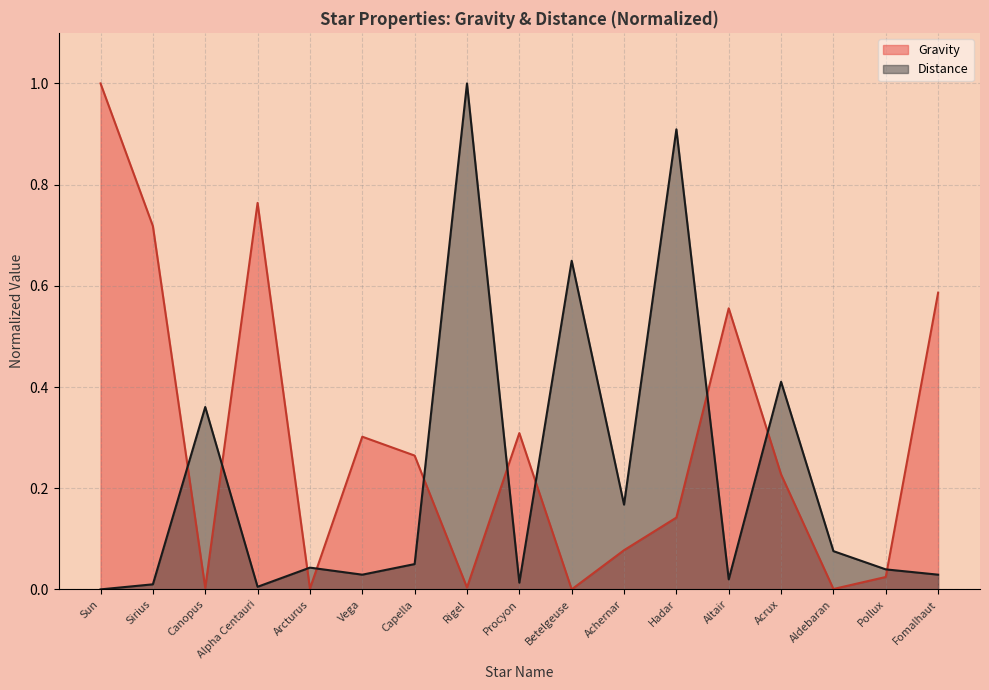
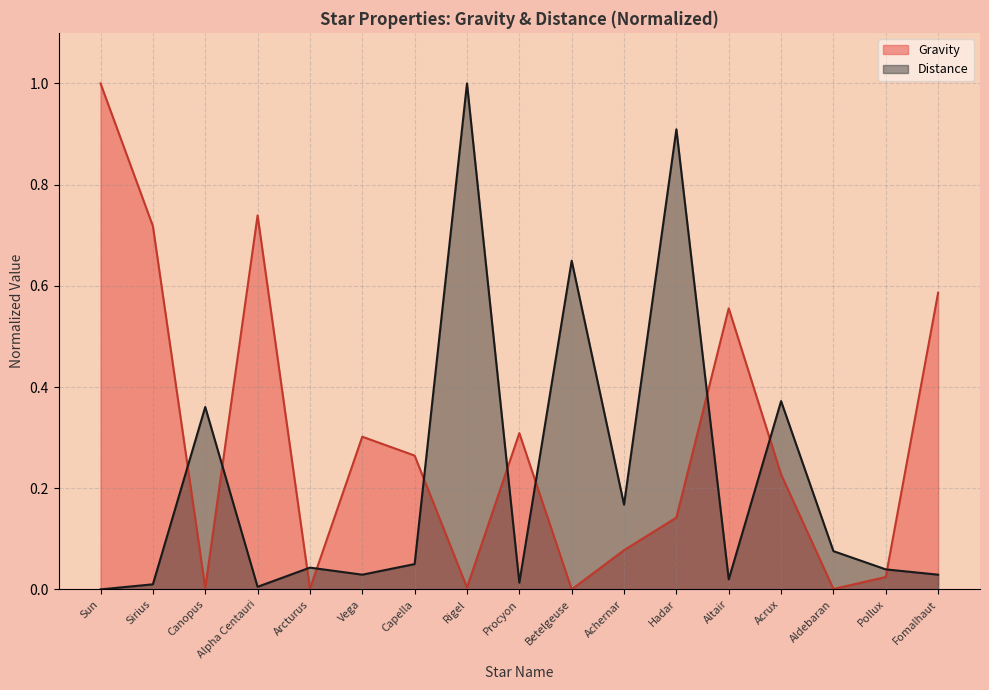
  {
    "Gravity": {
      "Sun": 1.00,
      "Sirius": 0.72,
      "Canopus": 0.00,
-     "Alpha Centauri": 0.76,
+     "Alpha Centauri": 0.74,
      "Arcturus": 0.00,
      "Vega": 0.30,
      "Capella": 0.26,
      "Rigel": 0.00,
      "Procyon": 0.31,
      "Betelgeuse": 0.00,
      "Achernar": 0.08,
      "Hadar": 0.14,
      "Altair": 0.56,
      "Acrux": 0.23,
      "Aldebaran": 0.00,
      "Pollux": 0.02,
      "Fomalhaut": 0.59
    },
    "Distance": {
      "Sun": 0.00,
      "Sirius": 0.01,
      "Canopus": 0.36,
      "Alpha Centauri": 0.01,
      "Arcturus": 0.04,
      "Vega": 0.03,
      "Capella": 0.05,
      "Rigel": 1.00,
      "Procyon": 0.01,
      "Betelgeuse": 0.65,
      "Achernar": 0.17,
      "Hadar": 0.91,
      "Altair": 0.02,
-     "Acrux": 0.41,
+     "Acrux": 0.37,
      "Aldebaran": 0.08,
      "Pollux": 0.04,
      "Fomalhaut": 0.03
    }
  }
